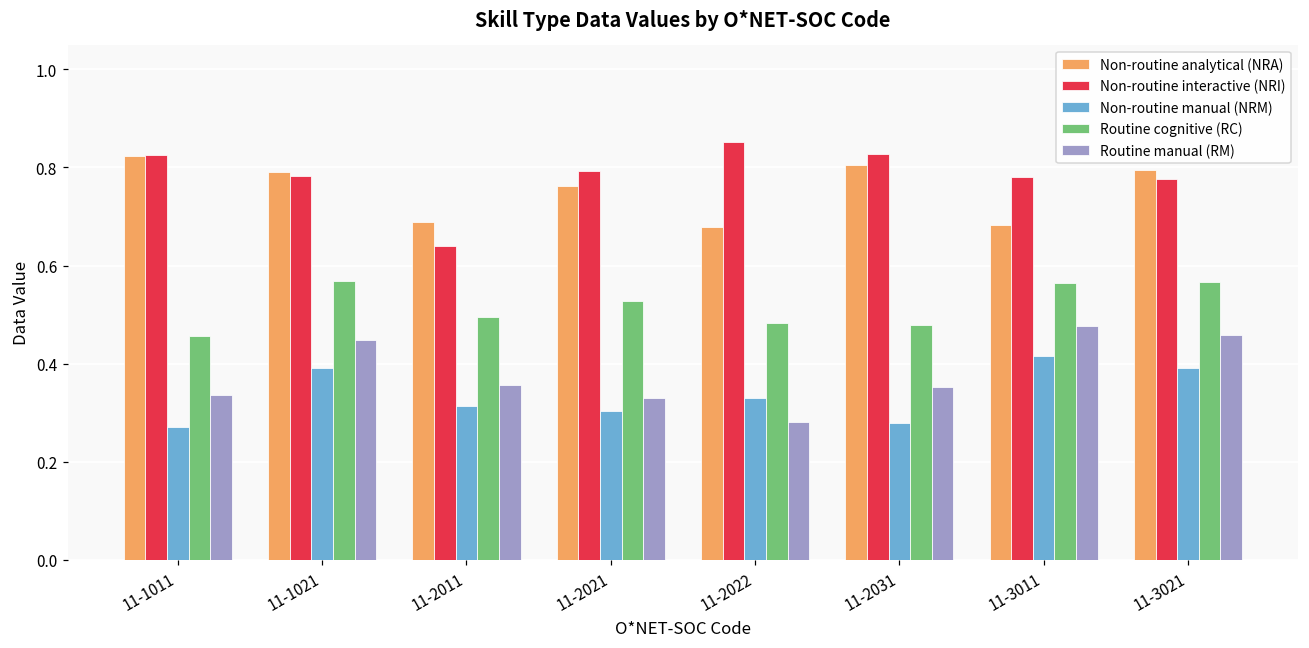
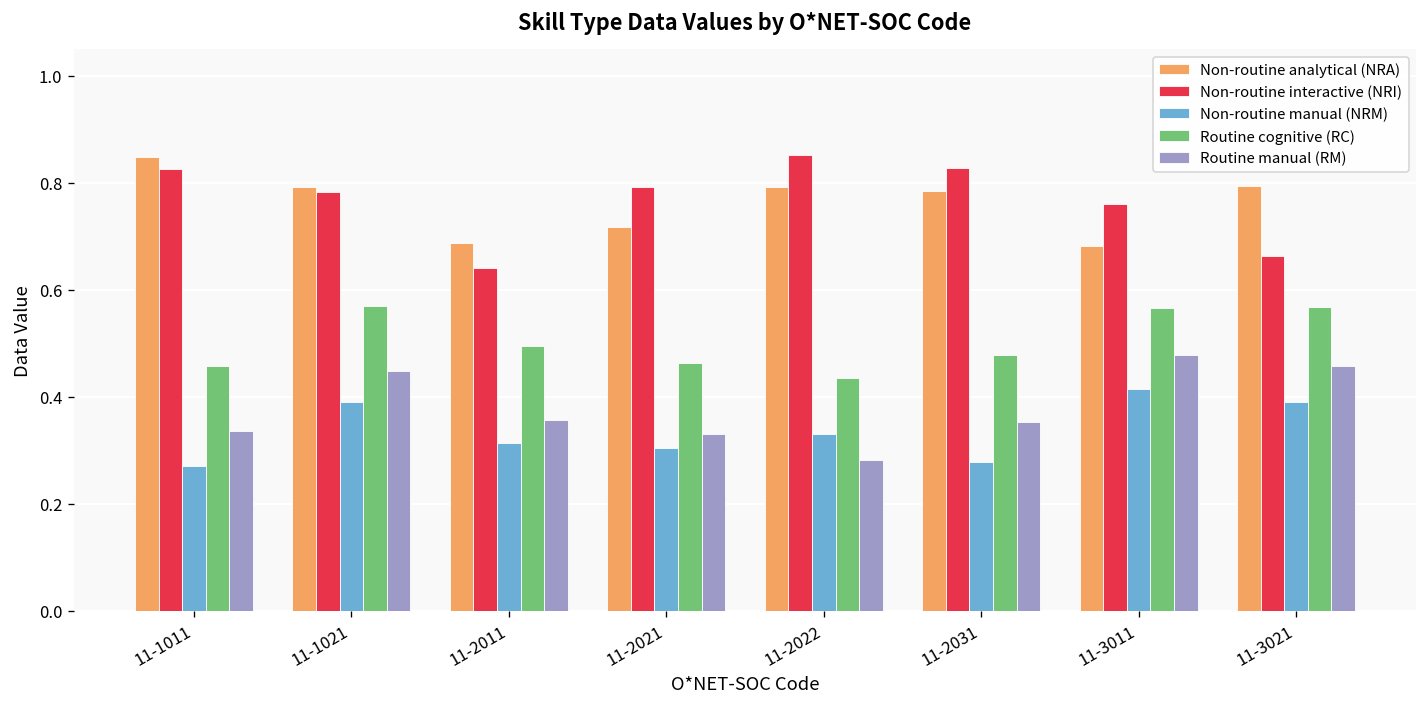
  {
    "Non-routine analytical (NRA)": {
-     "11-1011": 0.82,
+     "11-1011": 0.85,
      "11-1021": 0.79,
      "11-2011": 0.69,
-     "11-2021": 0.76,
-     "11-2022": 0.68,
-     "11-2031": 0.81,
+     "11-2021": 0.72,
+     "11-2022": 0.79,
+     "11-2031": 0.79,
      "11-3011": 0.68,
      "11-3021": 0.79
    },
    "Non-routine interactive (NRI)": {
      "11-1011": 0.83,
      "11-1021": 0.78,
      "11-2011": 0.64,
      "11-2021": 0.79,
      "11-2022": 0.85,
      "11-2031": 0.83,
-     "11-3011": 0.78,
-     "11-3021": 0.78
+     "11-3011": 0.76,
+     "11-3021": 0.66
    },
    "Routine cognitive (RC)": {
      "11-1011": 0.46,
      "11-1021": 0.57,
      "11-2011": 0.50,
-     "11-2021": 0.53,
-     "11-2022": 0.48,
+     "11-2021": 0.46,
+     "11-2022": 0.44,
      "11-2031": 0.48,
      "11-3011": 0.57,
      "11-3021": 0.57
    }
  }
